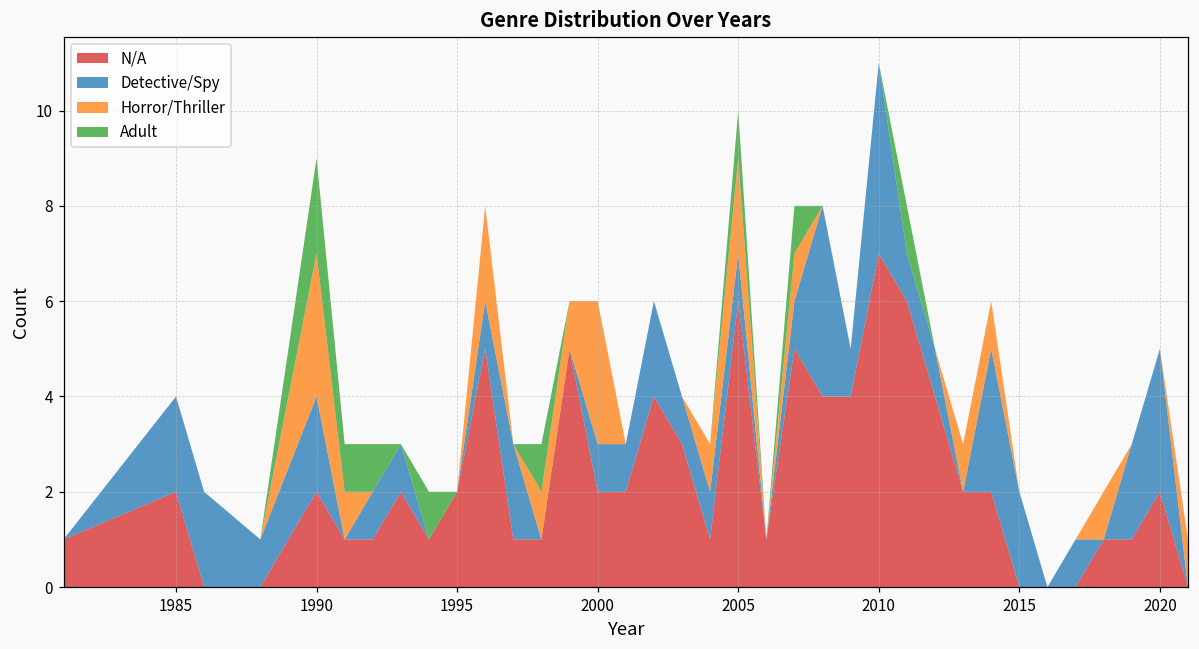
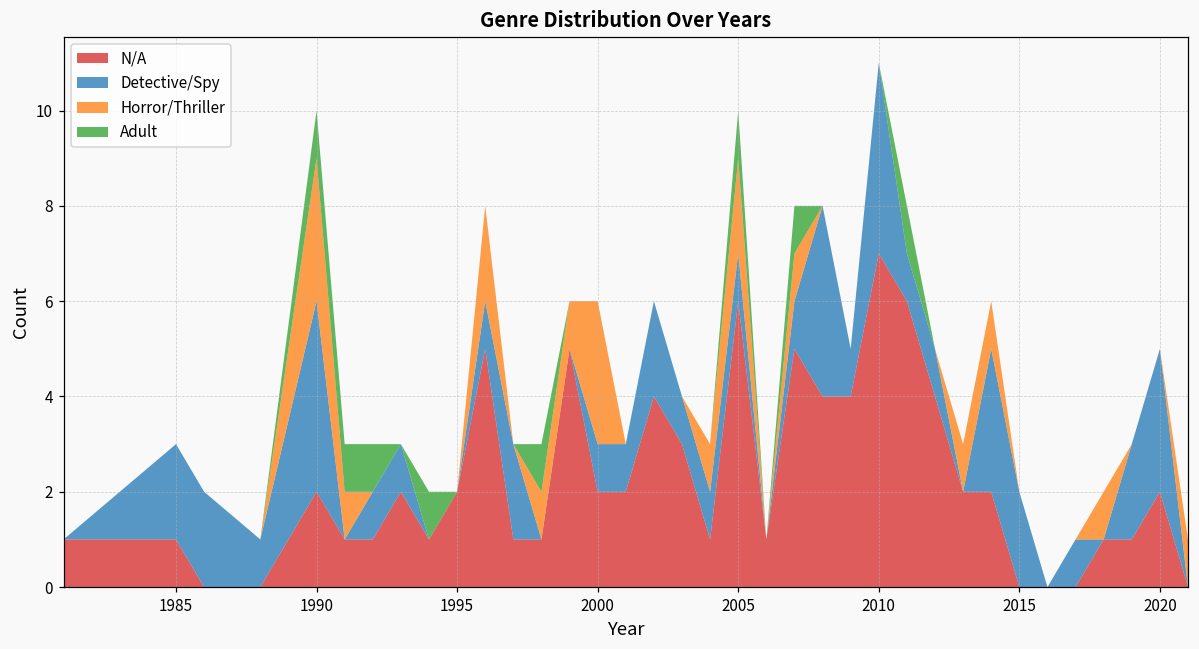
  {
    "N/A": {
-     "1985": 2,
+     "1985": 1,
      "1990": 2,
      "2000": 2,
      "2005": 6,
      "2010": 7,
      "2015": 0,
      "2020": 2
    },
    "Detective/Spy": {
-     "1990": 2,
+     "1990": 4,
      "2000": 1,
      "2005": 1
    },
    "Horror/Thriller": {
      "1990": 3,
      "2005": 2
    },
    "Adult": {
-     "1990": 2,
+     "1990": 1,
      "2005": 1
    }
  }
